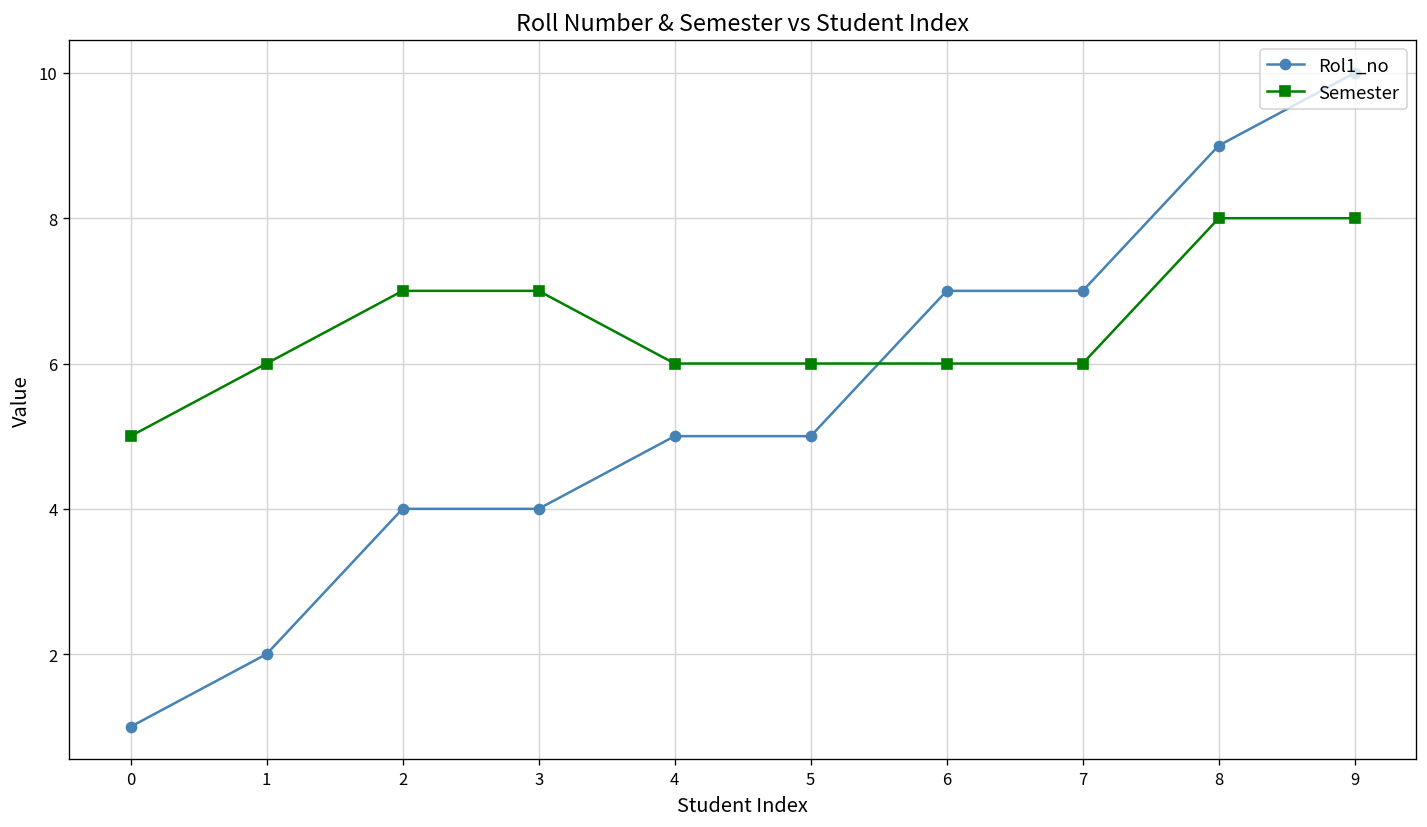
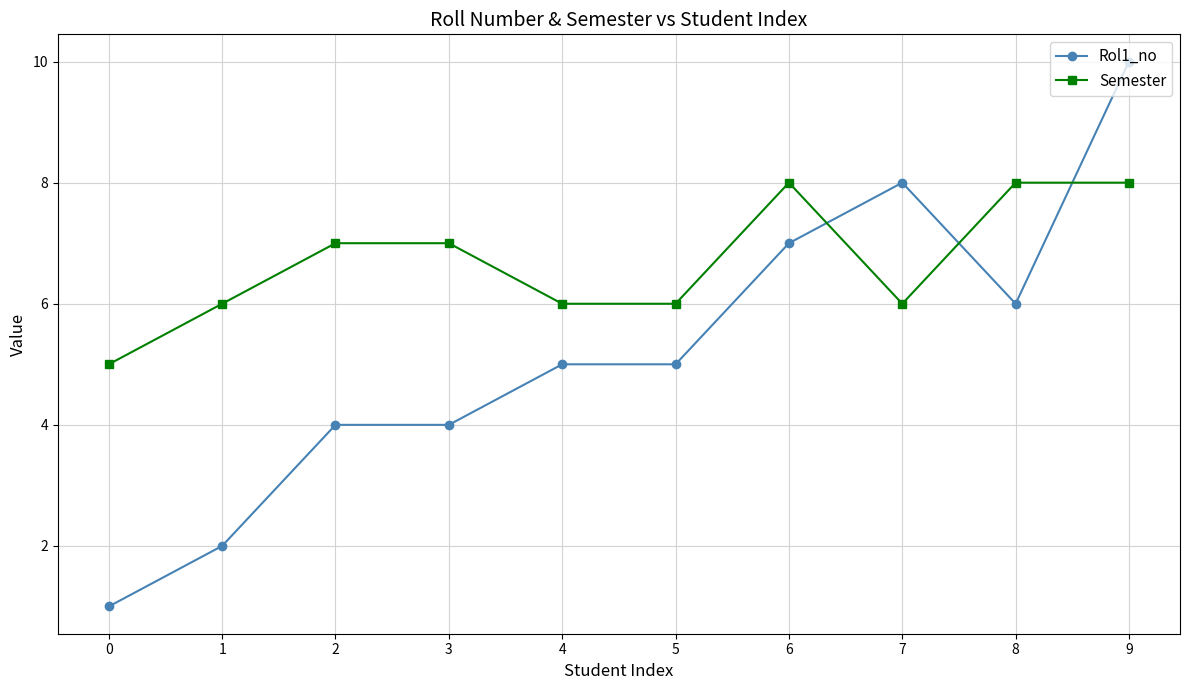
  {
    "Rol1_no": {
      "0": 1,
      "1": 2,
      "2": 4,
      "3": 4,
      "4": 5,
      "5": 5,
      "6": 7,
-     "7": 7,
-     "8": 9
+     "7": 8,
+     "8": 6
    },
    "Semester": {
      "0": 5,
      "1": 6,
      "2": 7,
      "3": 7,
      "4": 6,
      "5": 6,
-     "6": 6,
+     "6": 8,
      "7": 6,
      "8": 8,
      "9": 8
    }
  }
